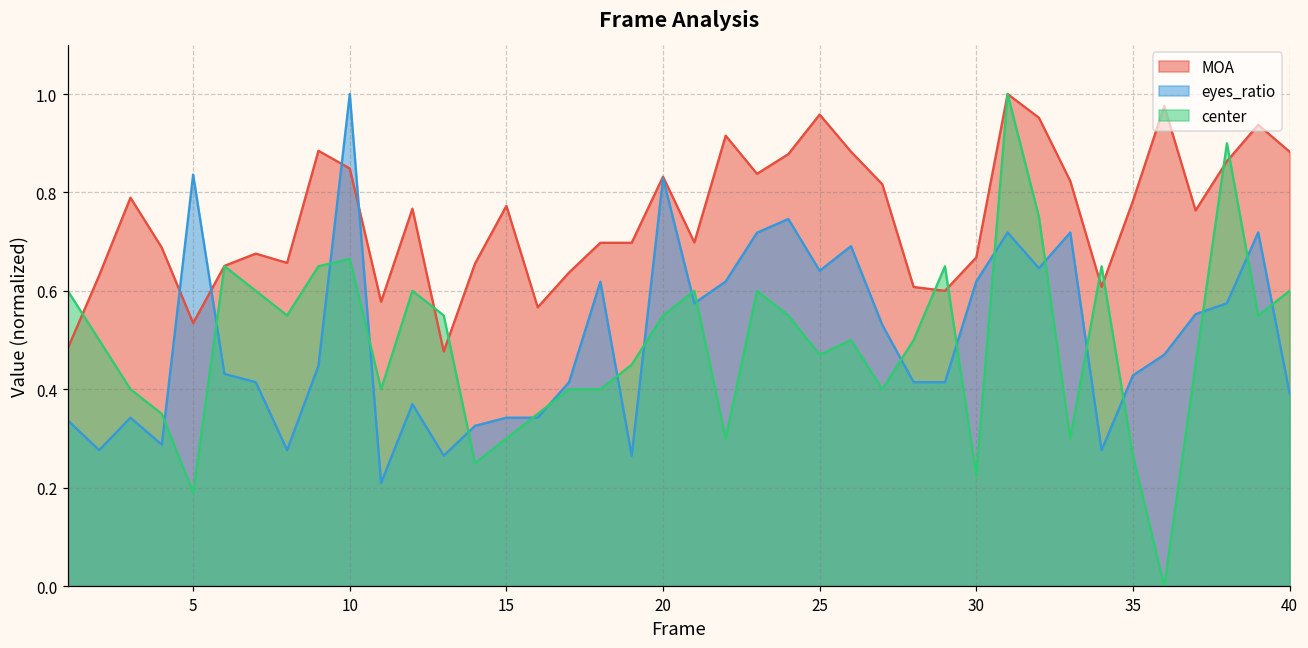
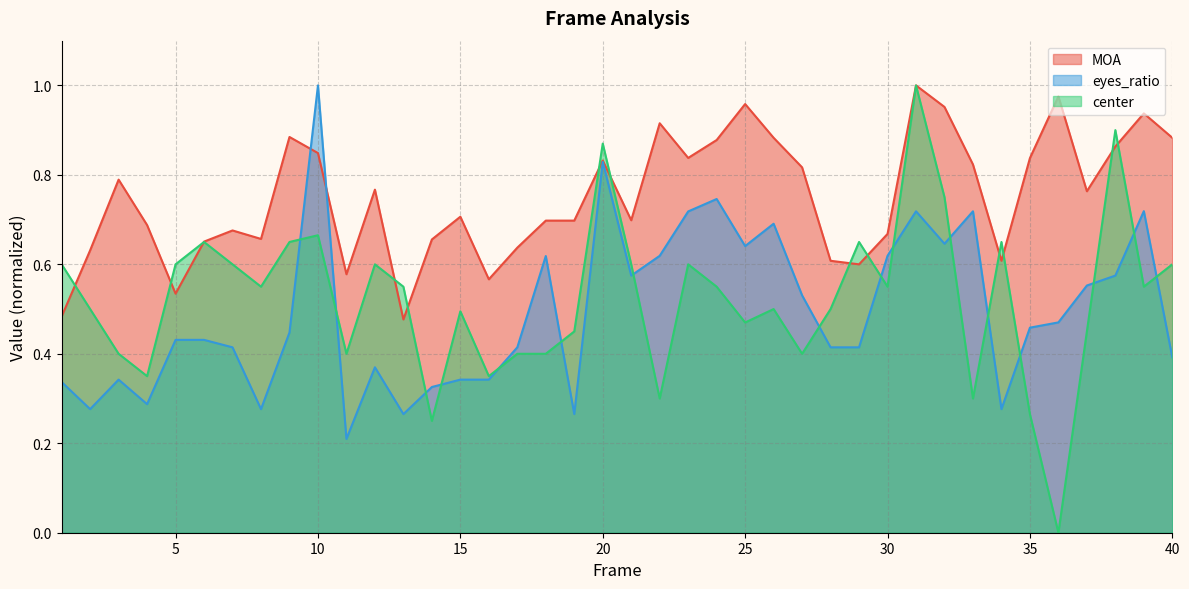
  {
    "MOA": {
      "5": 0.53,
      "10": 0.85,
-     "15": 0.77,
+     "15": 0.71,
      "25": 0.96,
      "30": 0.67,
-     "35": 0.78,
+     "35": 0.84,
      "40": 0.88
    },
    "eyes_ratio": {
-     "5": 0.84,
+     "5": 0.43,
      "10": 1.00,
      "15": 0.34,
      "25": 0.64,
      "30": 0.62,
-     "35": 0.43,
+     "35": 0.46,
      "40": 0.39
    },
    "center": {
-     "5": 0.19,
+     "5": 0.60,
      "10": 0.67,
-     "15": 0.30,
-     "20": 0.55,
+     "15": 0.50,
+     "20": 0.87,
      "25": 0.47,
-     "30": 0.23,
+     "30": 0.55,
      "35": 0.27,
      "40": 0.60
    }
  }
